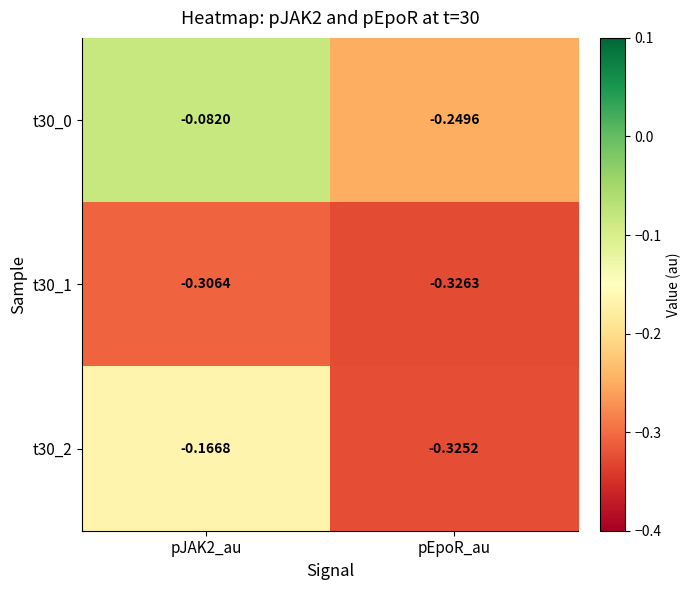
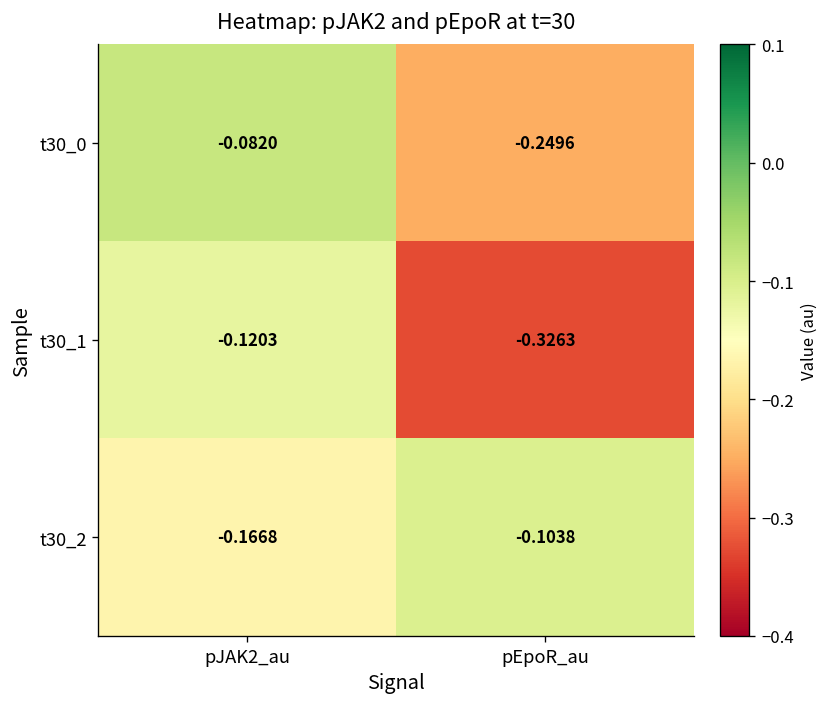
  {
    "t30_0": {
      "pJAK2_au": -0.0820,
      "pEpoR_au": -0.2496
    },
    "t30_1": {
-     "pJAK2_au": -0.3064,
+     "pJAK2_au": -0.1203,
      "pEpoR_au": -0.3263
    },
    "t30_2": {
      "pJAK2_au": -0.1668,
-     "pEpoR_au": -0.3252
+     "pEpoR_au": -0.1038
    }
  }
